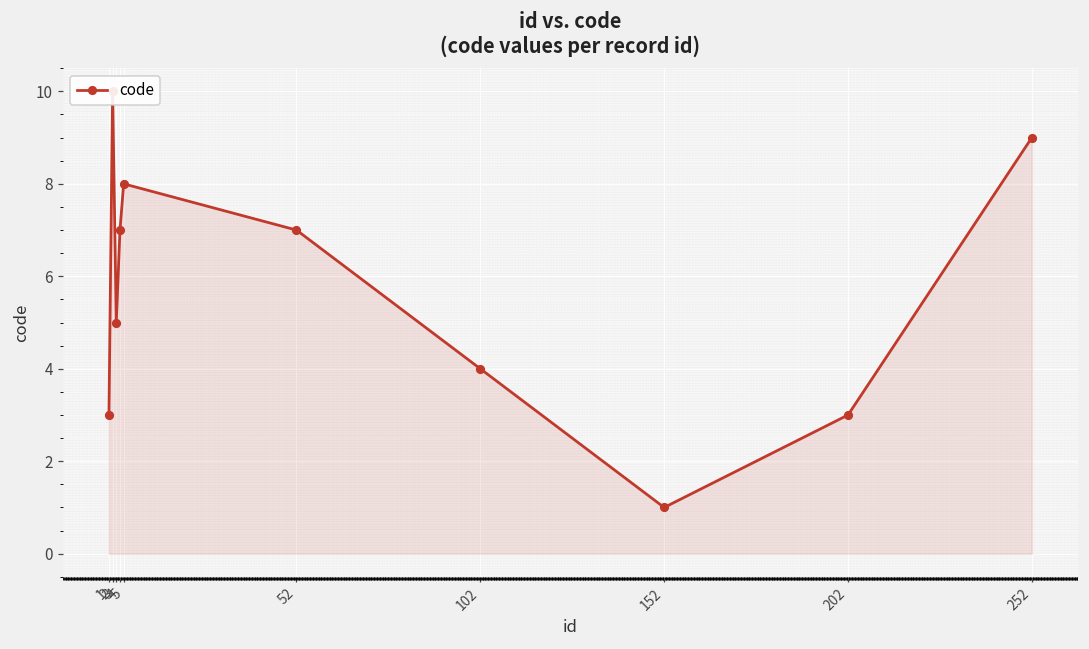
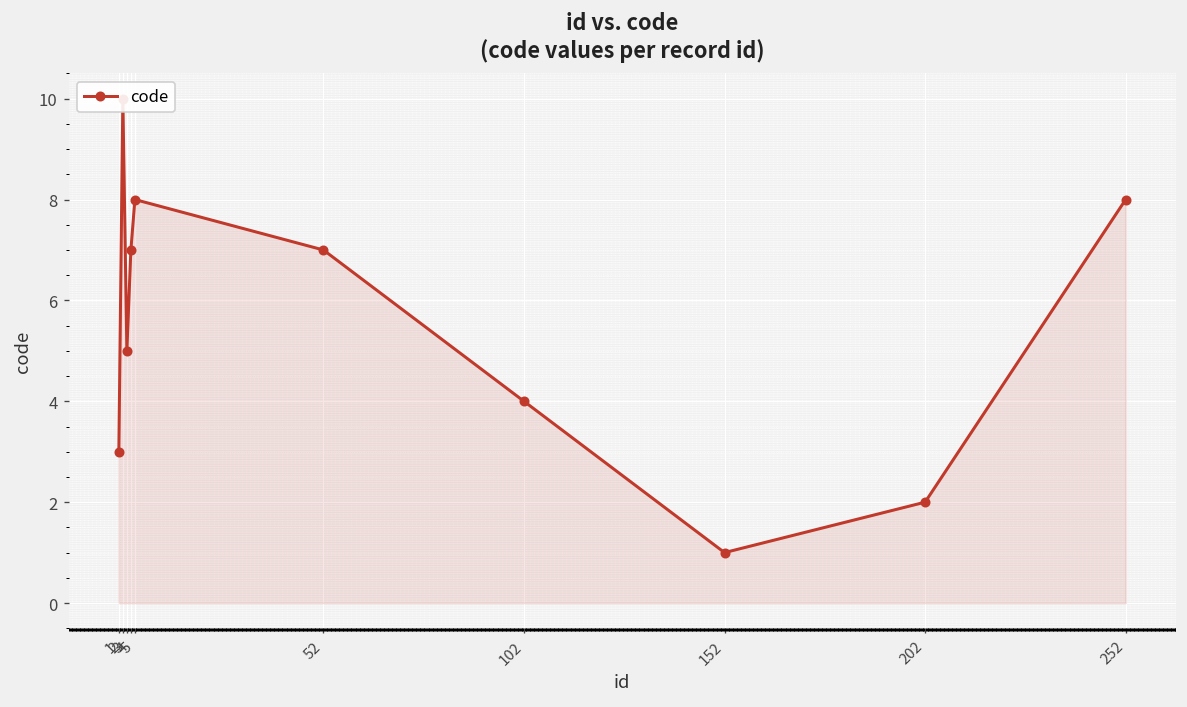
  {
    "1": 3,
    "3": 5,
    "4": 7,
    "5": 8,
    "52": 7,
    "102": 4,
    "152": 1,
-   "202": 3,
-   "252": 9
+   "202": 2,
+   "252": 8
  }
